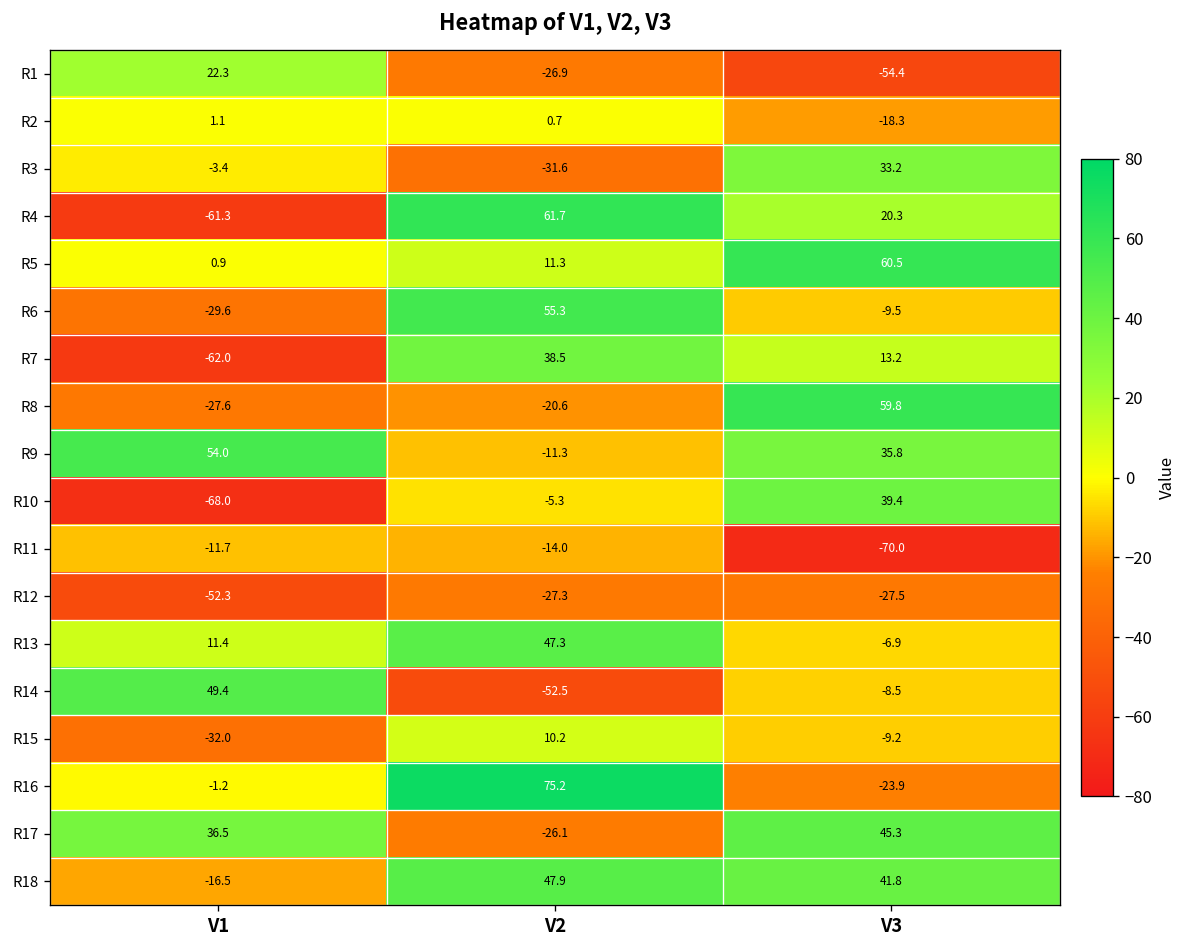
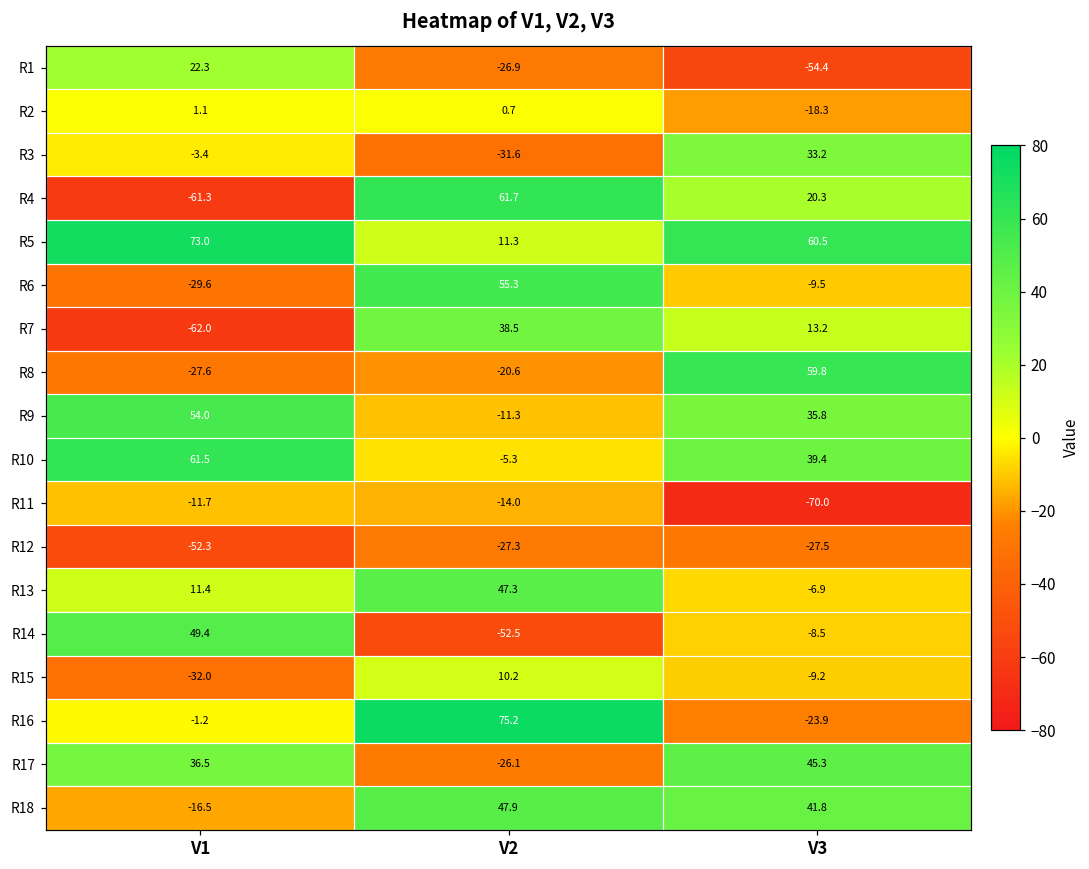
  {
    "R1": {
      "V1": 22.3,
      "V2": -26.9,
      "V3": -54.4
    },
    "R2": {
      "V1": 1.1,
      "V2": 0.7,
      "V3": -18.3
    },
    "R3": {
      "V1": -3.4,
      "V2": -31.6,
      "V3": 33.2
    },
    "R4": {
      "V1": -61.3,
      "V2": 61.7,
      "V3": 20.3
    },
    "R5": {
-     "V1": 0.9,
+     "V1": 73.0,
      "V2": 11.3,
      "V3": 60.5
    },
    "R6": {
      "V1": -29.6,
      "V2": 55.3,
      "V3": -9.5
    },
    "R7": {
      "V1": -62.0,
      "V2": 38.5,
      "V3": 13.2
    },
    "R8": {
      "V1": -27.6,
      "V2": -20.6,
      "V3": 59.8
    },
    "R9": {
      "V1": 54.0,
      "V2": -11.3,
      "V3": 35.8
    },
    "R10": {
-     "V1": -68.0,
+     "V1": 61.5,
      "V2": -5.3,
      "V3": 39.4
    },
    "R11": {
      "V1": -11.7,
      "V2": -14.0,
      "V3": -70.0
    },
    "R12": {
      "V1": -52.3,
      "V2": -27.3,
      "V3": -27.5
    },
    "R13": {
      "V1": 11.4,
      "V2": 47.3,
      "V3": -6.9
    },
    "R14": {
      "V1": 49.4,
      "V2": -52.5,
      "V3": -8.5
    },
    "R15": {
      "V1": -32.0,
      "V2": 10.2,
      "V3": -9.2
    },
    "R16": {
      "V1": -1.2,
      "V2": 75.2,
      "V3": -23.9
    },
    "R17": {
      "V1": 36.5,
      "V2": -26.1,
      "V3": 45.3
    },
    "R18": {
      "V1": -16.5,
      "V2": 47.9,
      "V3": 41.8
    }
  }
